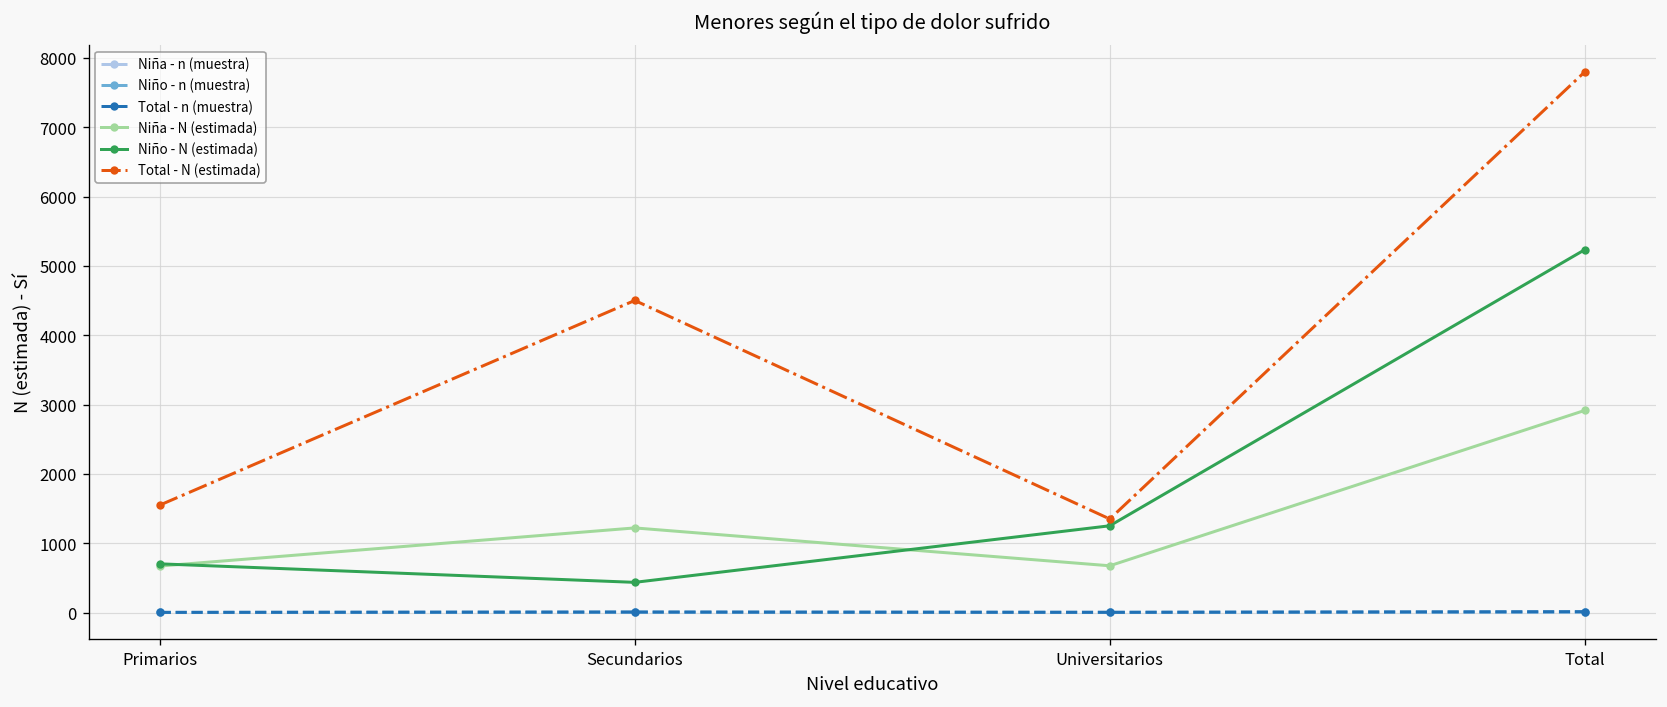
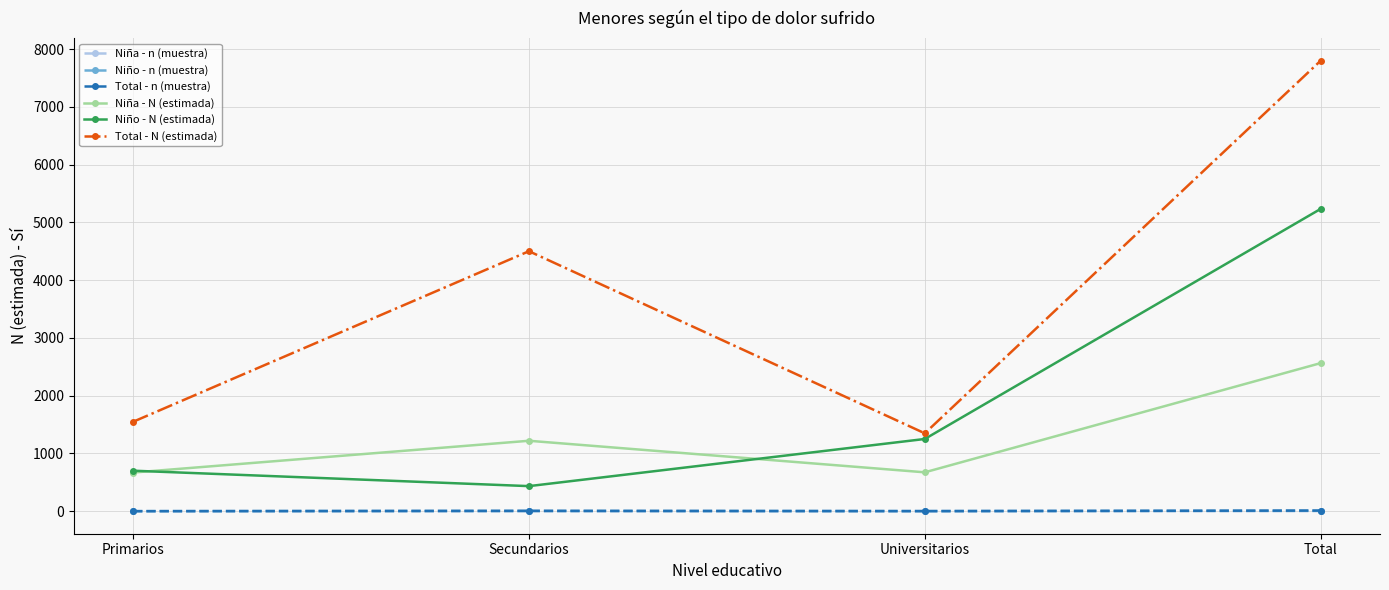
  {
    "Total - n (muestra)": {
      "Primarios": 0,
      "Secundarios": 0,
      "Universitarios": 0,
      "Total": 0
    },
    "Niña - N (estimada)": {
      "Secundarios": 1200,
      "Universitarios": 700,
-     "Total": 2900
+     "Total": 2600
    },
    "Niño - N (estimada)": {
      "Secundarios": 400,
      "Universitarios": 1300,
      "Total": 5200
    },
    "Total - N (estimada)": {
      "Primarios": 1500,
      "Secundarios": 4500,
      "Universitarios": 1300,
      "Total": 7800
    }
  }
